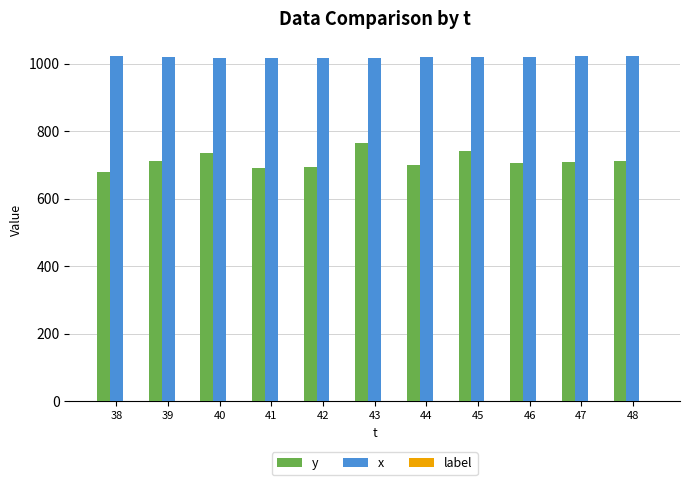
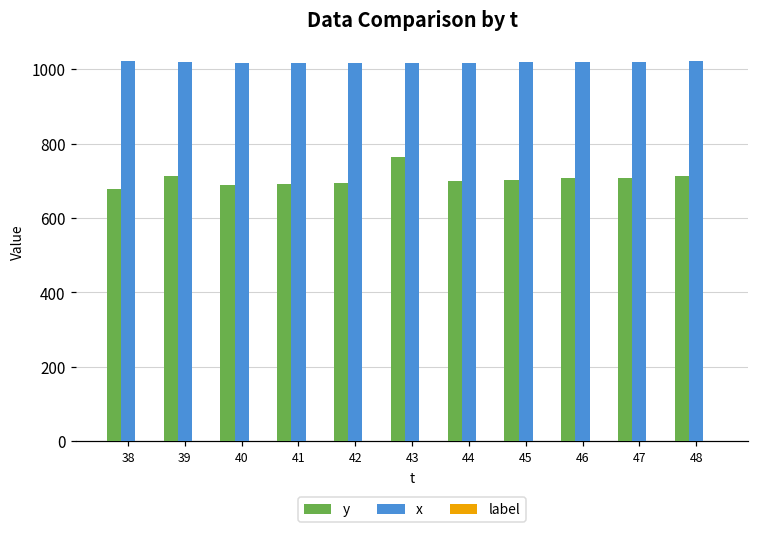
  {
    "y": {
      "38": 680,
      "39": 710,
-     "40": 740,
+     "40": 690,
      "41": 690,
      "42": 700,
      "43": 770,
      "44": 700,
-     "45": 740,
+     "45": 700,
      "46": 710,
      "47": 710,
      "48": 710
    },
    "x": {
      "38": 1020,
      "39": 1020,
      "40": 1020,
      "41": 1020,
      "42": 1020,
      "43": 1020,
      "44": 1020,
      "45": 1020,
      "46": 1020,
      "47": 1020,
      "48": 1020
    }
  }
